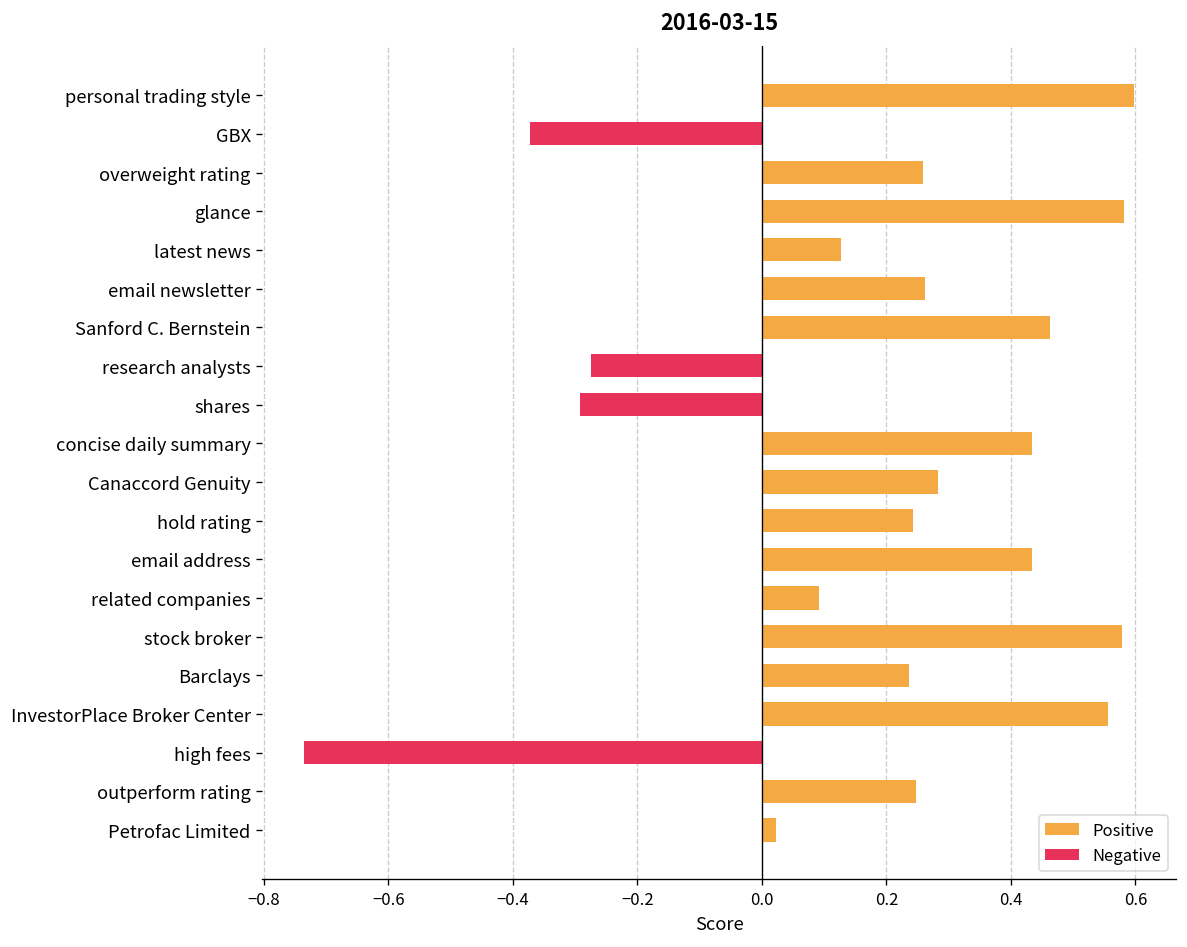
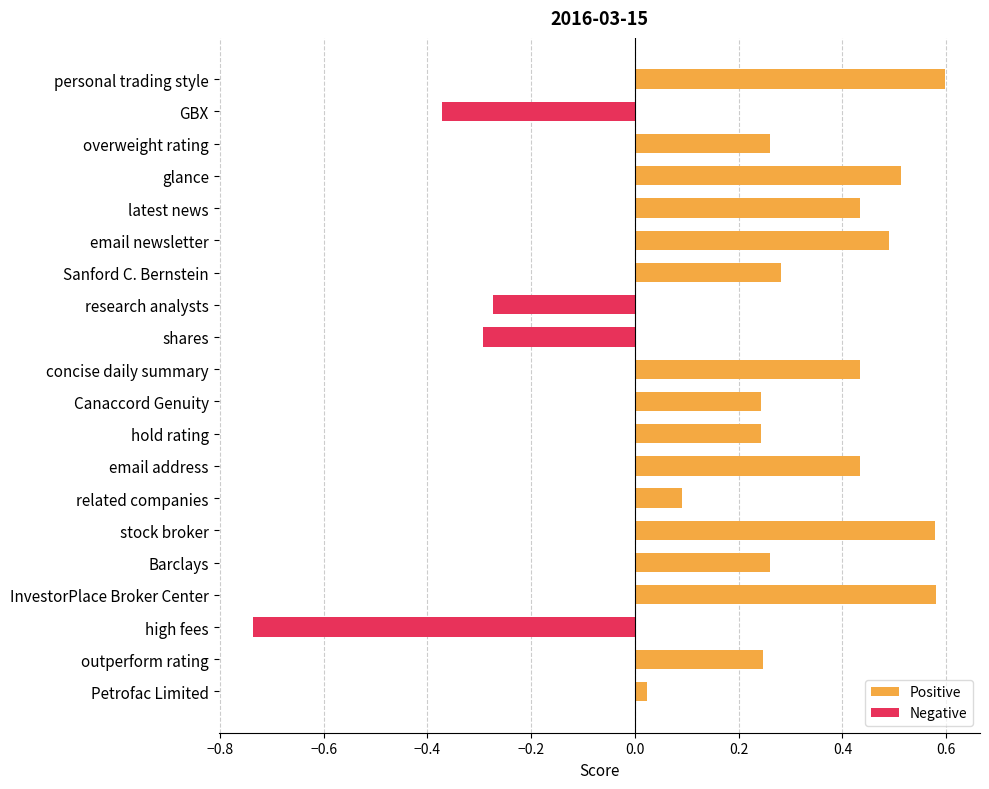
  {
    "Positive": {
      "personal trading style": 0.60,
      "overweight rating": 0.26,
-     "glance": 0.58,
-     "latest news": 0.13,
-     "email newsletter": 0.26,
-     "Sanford C. Bernstein": 0.46,
+     "glance": 0.51,
+     "latest news": 0.43,
+     "email newsletter": 0.49,
+     "Sanford C. Bernstein": 0.28,
      "concise daily summary": 0.43,
-     "Canaccord Genuity": 0.28,
+     "Canaccord Genuity": 0.24,
      "hold rating": 0.24,
      "email address": 0.43,
      "related companies": 0.09,
      "stock broker": 0.58,
-     "Barclays": 0.24,
-     "InvestorPlace Broker Center": 0.56,
+     "Barclays": 0.26,
+     "InvestorPlace Broker Center": 0.58,
      "outperform rating": 0.25,
      "Petrofac Limited": 0.02
    },
    "Negative": {
      "GBX": -0.37,
      "research analysts": -0.27,
      "shares": -0.29,
      "high fees": -0.74
    }
  }
